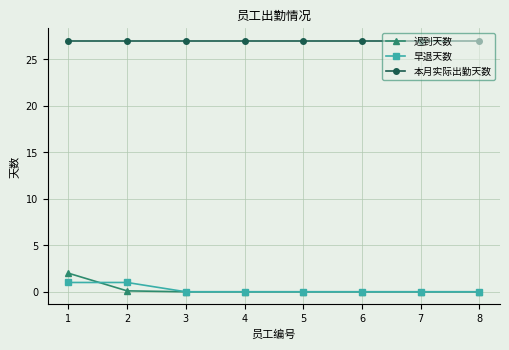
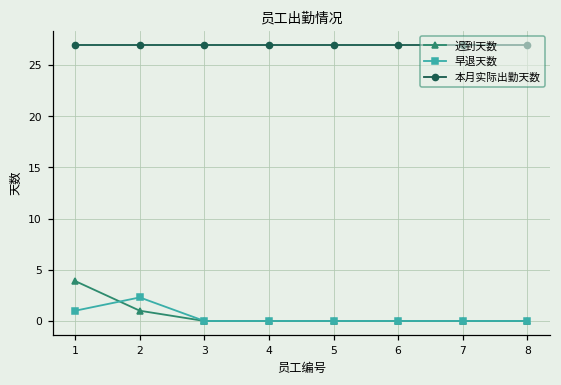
  {
    "迟到天数": {
-     "1": 2,
-     "2": 0
+     "1": 4,
+     "2": 1
    },
    "早退天数": {
      "1": 1,
-     "2": 1
+     "2": 2
    },
    "本月实际出勤天数": {
      "1": 27,
      "2": 27,
      "3": 27,
      "4": 27,
      "5": 27,
      "6": 27
    }
  }
